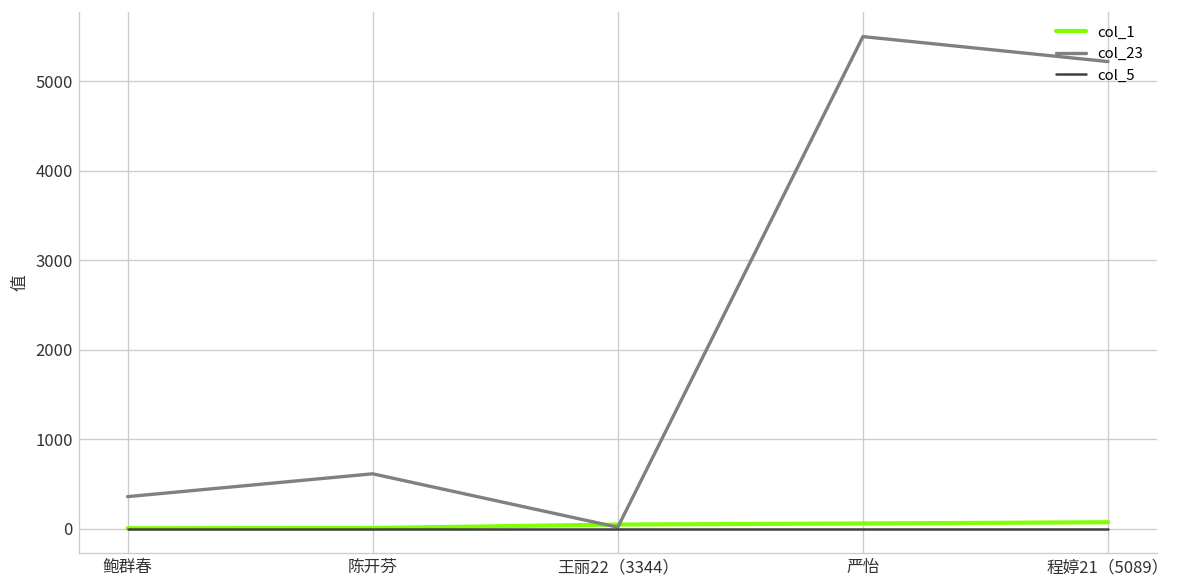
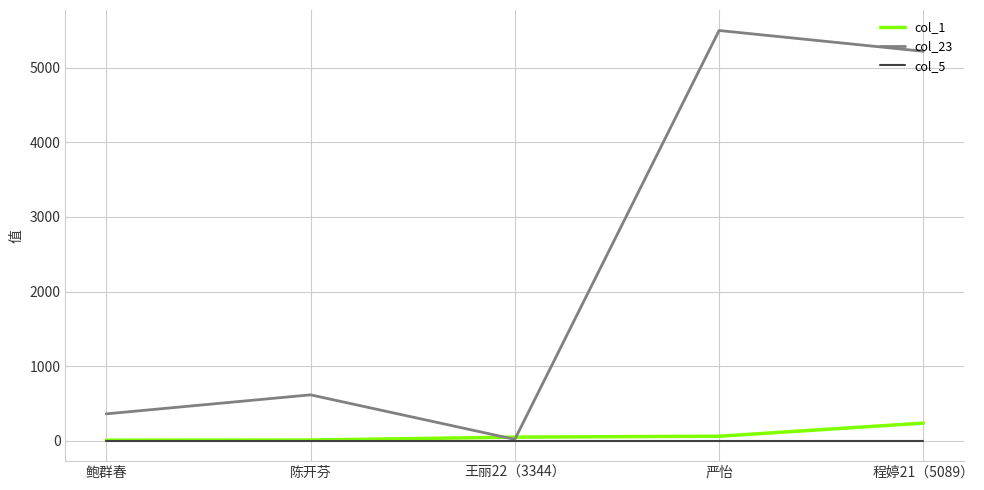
  {
    "col_1": {
      "严怡": 100,
-     "程婷21（5089）": 100
+     "程婷21（5089）": 200
    },
    "col_23": {
      "鲍群春": 400,
      "陈开芬": 600,
      "严怡": 5500,
      "程婷21（5089）": 5200
    },
    "col_5": {
      "严怡": 0,
      "程婷21（5089）": 0
    }
  }
